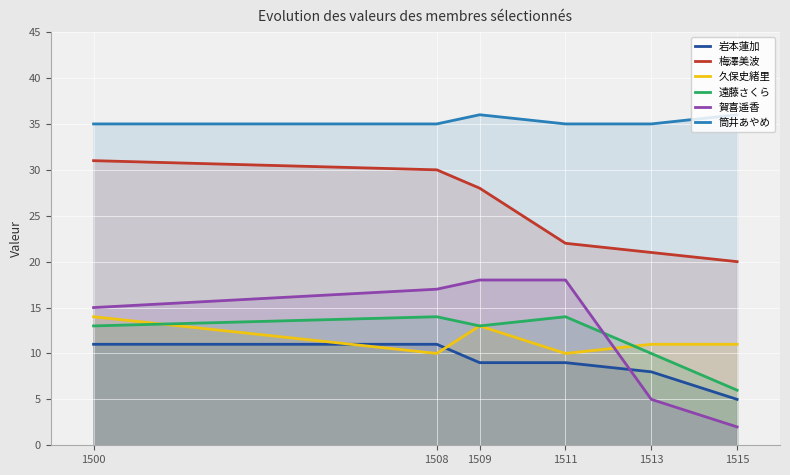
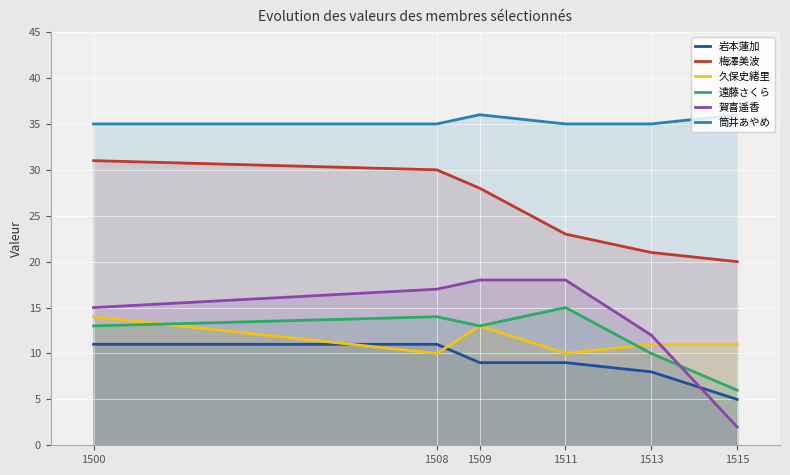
  {
    "梅澤美波": {
      "1500": 31,
      "1508": 30,
      "1509": 28,
-     "1511": 22,
+     "1511": 23,
      "1513": 21,
      "1515": 20
    },
    "久保史緒里": {
      "1500": 14,
      "1508": 10,
      "1511": 10,
      "1513": 11,
      "1515": 11
    },
    "遠藤さくら": {
      "1500": 13,
      "1508": 14,
-     "1511": 14,
+     "1511": 15,
      "1513": 10,
      "1515": 6
    },
    "賀喜遥香": {
      "1500": 15,
      "1508": 17,
      "1509": 18,
      "1511": 18,
-     "1513": 5,
+     "1513": 12,
      "1515": 2
    }
  }
